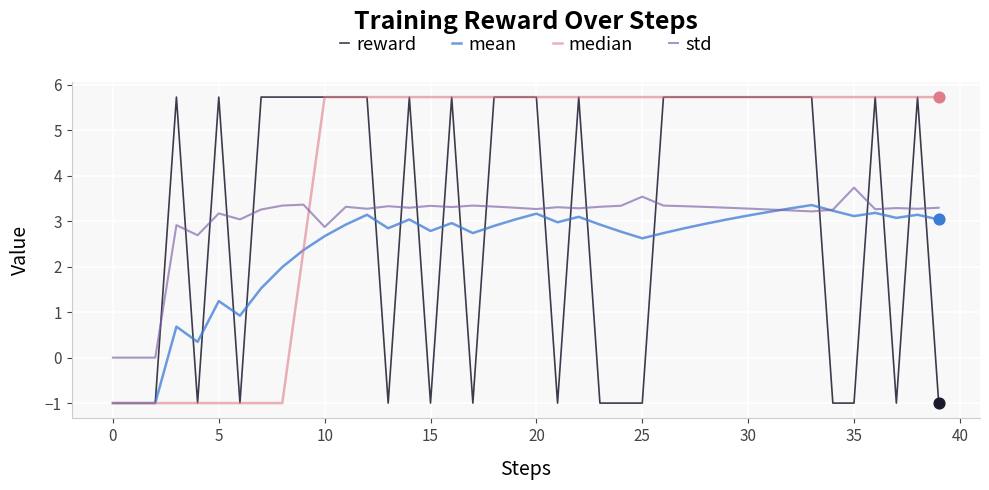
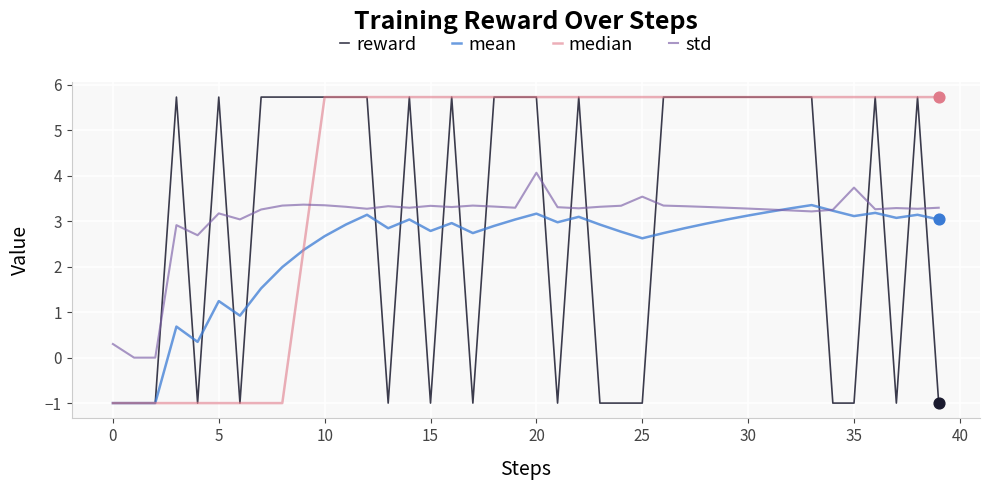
  {
    "std": {
-     "0": 0.0,
+     "0": 0.3,
      "5": 3.2,
-     "10": 2.9,
+     "10": 3.4,
      "15": 3.3,
-     "20": 3.3,
+     "20": 4.1,
      "25": 3.5,
      "30": 3.3,
      "35": 3.7
    }
  }
